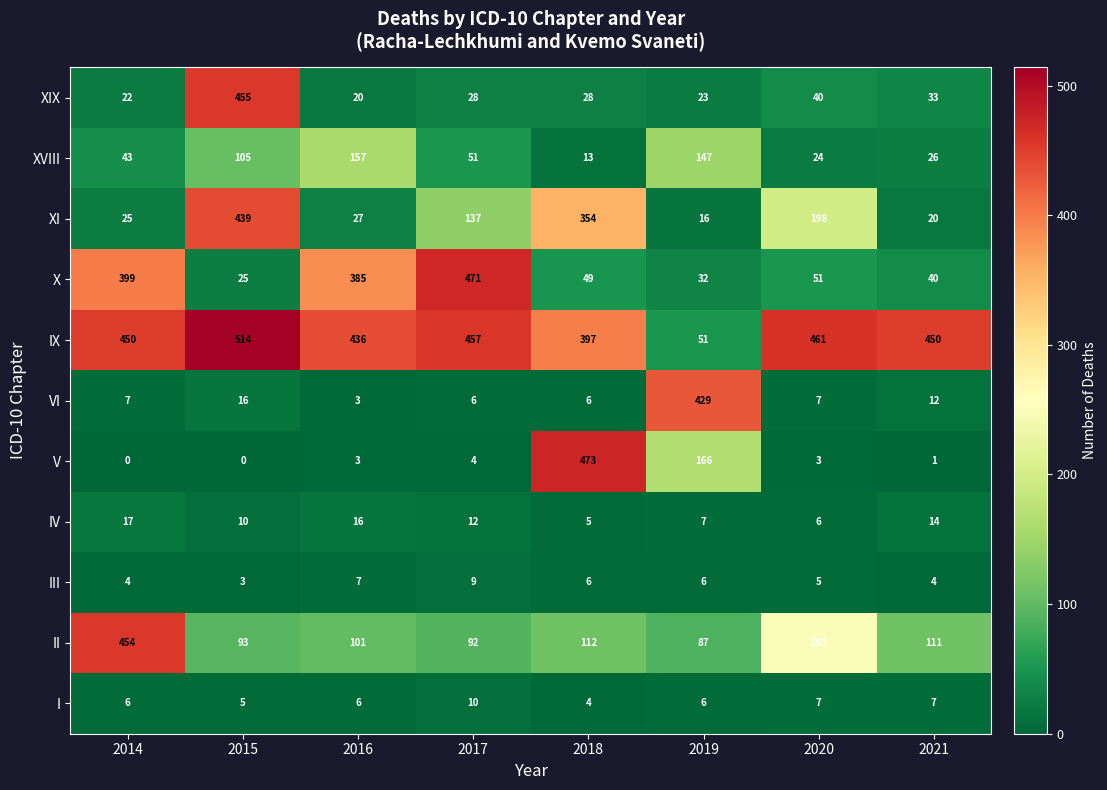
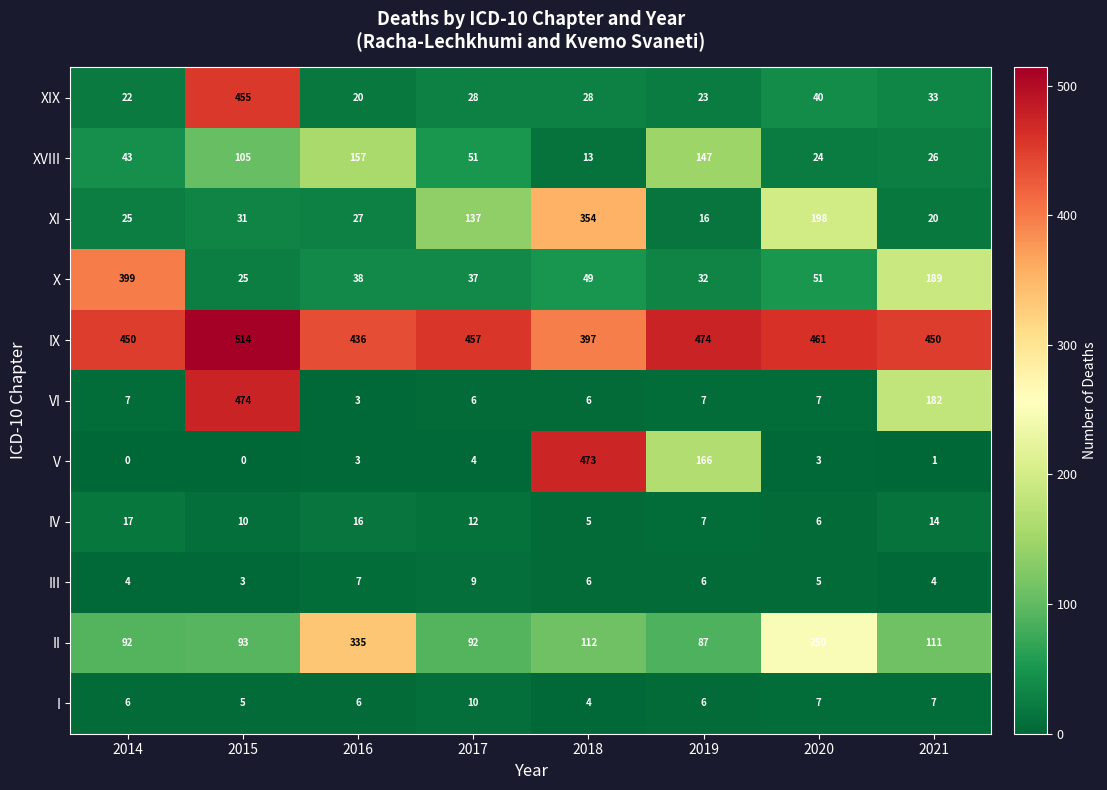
  {
    "XIX": {
      "2014": 22,
      "2015": 455,
      "2016": 20,
      "2017": 28,
      "2018": 28,
      "2019": 23,
      "2020": 40,
      "2021": 33
    },
    "XVIII": {
      "2014": 43,
      "2015": 105,
      "2016": 157,
      "2017": 51,
      "2018": 13,
      "2019": 147,
      "2020": 24,
      "2021": 26
    },
    "XI": {
      "2014": 25,
-     "2015": 439,
+     "2015": 31,
      "2016": 27,
      "2017": 137,
      "2018": 354,
      "2019": 16,
      "2020": 198,
      "2021": 20
    },
    "X": {
      "2014": 399,
      "2015": 25,
-     "2016": 385,
-     "2017": 471,
+     "2016": 38,
+     "2017": 37,
      "2018": 49,
      "2019": 32,
      "2020": 51,
-     "2021": 40
+     "2021": 189
    },
    "IX": {
      "2014": 450,
      "2015": 514,
      "2016": 436,
      "2017": 457,
      "2018": 397,
-     "2019": 51,
+     "2019": 474,
      "2020": 461,
      "2021": 450
    },
    "VI": {
      "2014": 7,
-     "2015": 16,
+     "2015": 474,
      "2016": 3,
      "2017": 6,
      "2018": 6,
-     "2019": 429,
+     "2019": 7,
      "2020": 7,
-     "2021": 12
+     "2021": 182
    },
    "V": {
      "2014": 0,
      "2015": 0,
      "2016": 3,
      "2017": 4,
      "2018": 473,
      "2019": 166,
      "2020": 3,
      "2021": 1
    },
    "IV": {
      "2014": 17,
      "2015": 10,
      "2016": 16,
      "2017": 12,
      "2018": 5,
      "2019": 7,
      "2020": 6,
      "2021": 14
    },
    "III": {
      "2014": 4,
      "2015": 3,
      "2016": 7,
      "2017": 9,
      "2018": 6,
      "2019": 6,
      "2020": 5,
      "2021": 4
    },
    "II": {
-     "2014": 454,
+     "2014": 92,
      "2015": 93,
-     "2016": 101,
+     "2016": 335,
      "2017": 92,
      "2018": 112,
      "2019": 87,
      "2020": 250,
      "2021": 111
    },
    "I": {
      "2014": 6,
      "2015": 5,
      "2016": 6,
      "2017": 10,
      "2018": 4,
      "2019": 6,
      "2020": 7,
      "2021": 7
    }
  }
